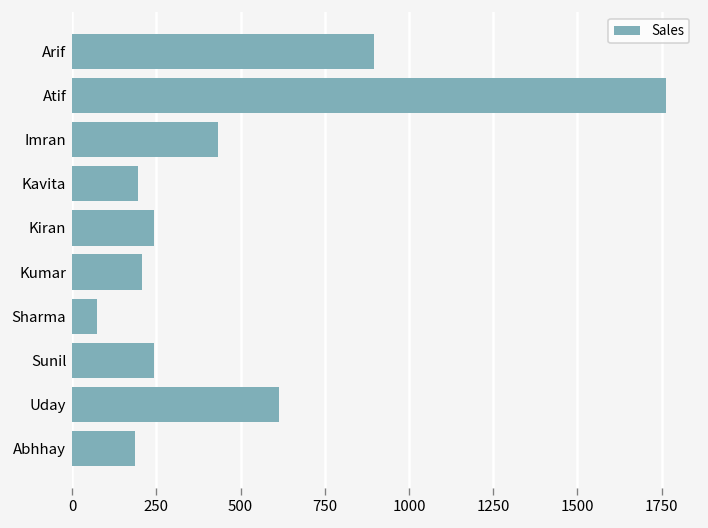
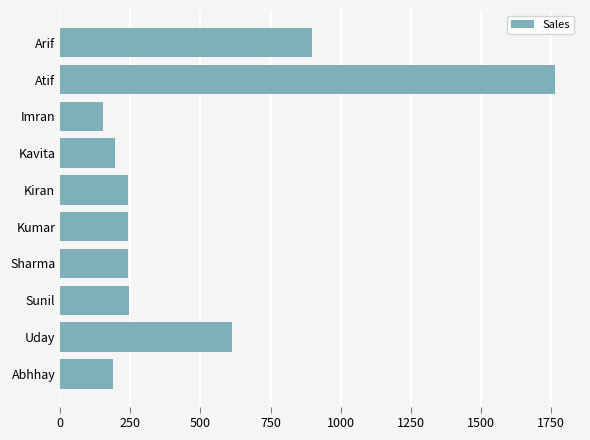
  {
    "Arif": 900,
    "Atif": 1760,
-   "Imran": 430,
+   "Imran": 150,
    "Kavita": 200,
    "Kiran": 240,
-   "Kumar": 210,
-   "Sharma": 70,
+   "Kumar": 240,
+   "Sharma": 240,
    "Sunil": 240,
    "Uday": 610,
    "Abhhay": 190
  }
